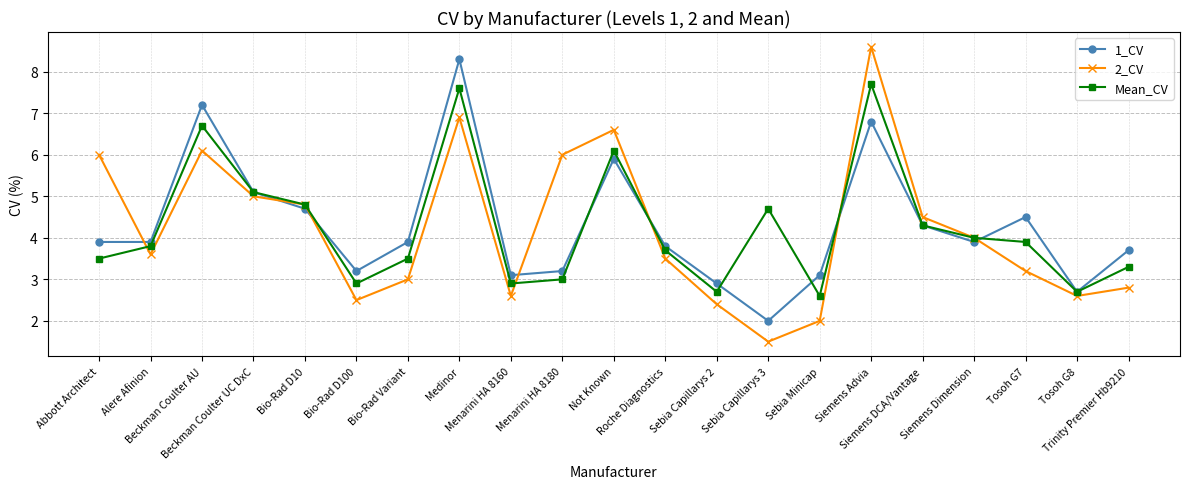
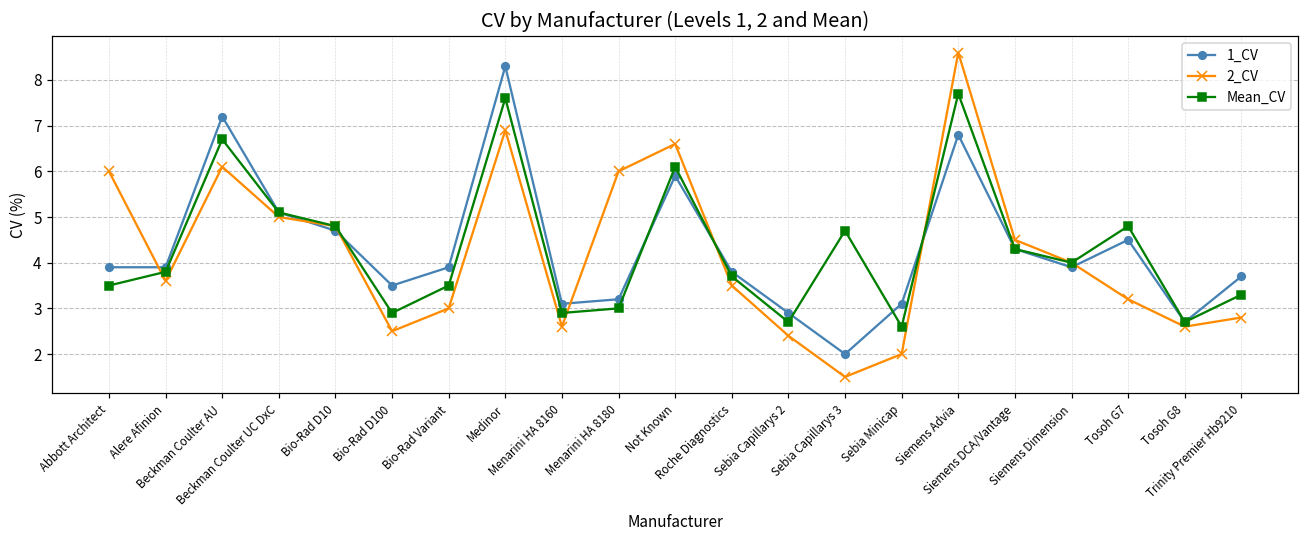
  {
    "1_CV": {
      "Abbott Architect": 3.9,
      "Alere Afinion": 3.9,
      "Beckman Coulter AU": 7.2,
      "Bio-Rad D10": 4.7,
-     "Bio-Rad D100": 3.2,
+     "Bio-Rad D100": 3.5,
      "Bio-Rad Variant": 3.9,
      "Medinor": 8.3,
      "Menarini HA 8160": 3.1,
      "Menarini HA 8180": 3.2,
      "Not Known": 5.9,
      "Roche Diagnostics": 3.8,
      "Sebia Capillarys 2": 2.9,
      "Sebia Capillarys 3": 2.0,
      "Sebia Minicap": 3.1,
      "Siemens Advia": 6.8,
      "Siemens Dimension": 3.9,
      "Tosoh G7": 4.5,
      "Trinity Premier Hb9210": 3.7
    },
    "2_CV": {
      "Abbott Architect": 6.0,
      "Alere Afinion": 3.6,
      "Beckman Coulter AU": 6.1,
      "Beckman Coulter UC DxC": 5.0,
      "Bio-Rad D100": 2.5,
      "Bio-Rad Variant": 3.0,
      "Medinor": 6.9,
      "Menarini HA 8160": 2.6,
      "Menarini HA 8180": 6.0,
      "Not Known": 6.6,
      "Roche Diagnostics": 3.5,
      "Sebia Capillarys 2": 2.4,
      "Sebia Capillarys 3": 1.5,
      "Sebia Minicap": 2.0,
      "Siemens Advia": 8.6,
      "Siemens DCA/Vantage": 4.5,
      "Tosoh G7": 3.2,
      "Tosoh G8": 2.6,
      "Trinity Premier Hb9210": 2.8
    },
    "Mean_CV": {
      "Abbott Architect": 3.5,
      "Alere Afinion": 3.8,
      "Beckman Coulter AU": 6.7,
      "Bio-Rad D100": 2.9,
      "Bio-Rad Variant": 3.5,
      "Medinor": 7.6,
      "Menarini HA 8160": 2.9,
      "Menarini HA 8180": 3.0,
      "Not Known": 6.1,
      "Roche Diagnostics": 3.7,
      "Sebia Capillarys 2": 2.7,
      "Sebia Capillarys 3": 4.7,
      "Sebia Minicap": 2.6,
      "Siemens Advia": 7.7,
-     "Tosoh G7": 3.9,
+     "Tosoh G7": 4.8,
      "Trinity Premier Hb9210": 3.3
    }
  }
